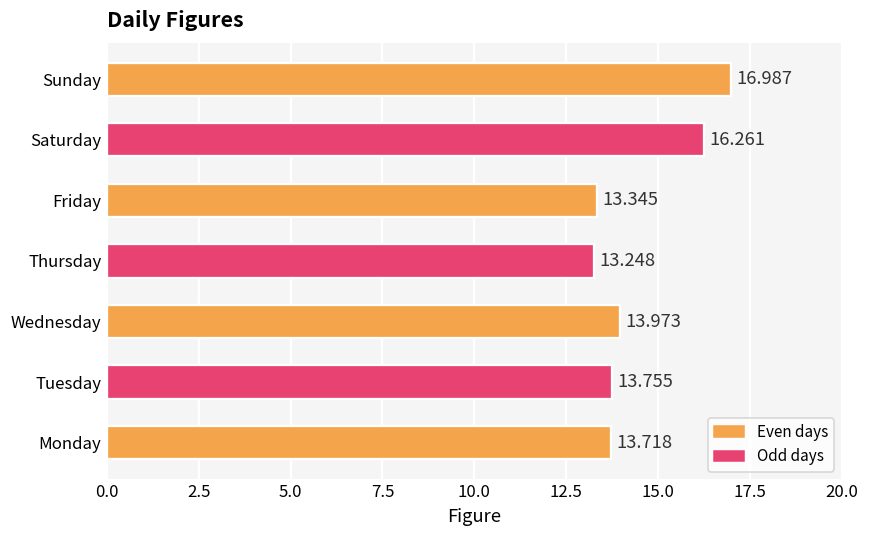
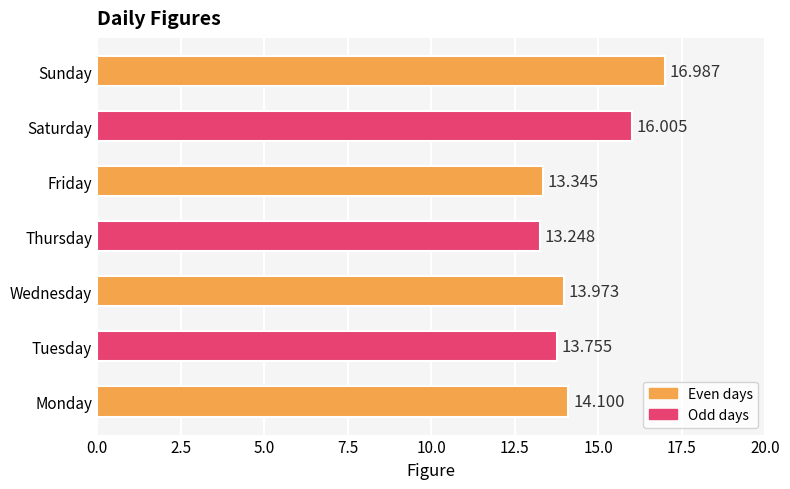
  {
    "Sunday": 16.987,
-   "Saturday": 16.261,
+   "Saturday": 16.005,
    "Friday": 13.345,
    "Thursday": 13.248,
    "Wednesday": 13.973,
    "Tuesday": 13.755,
-   "Monday": 13.718
+   "Monday": 14.100
  }
